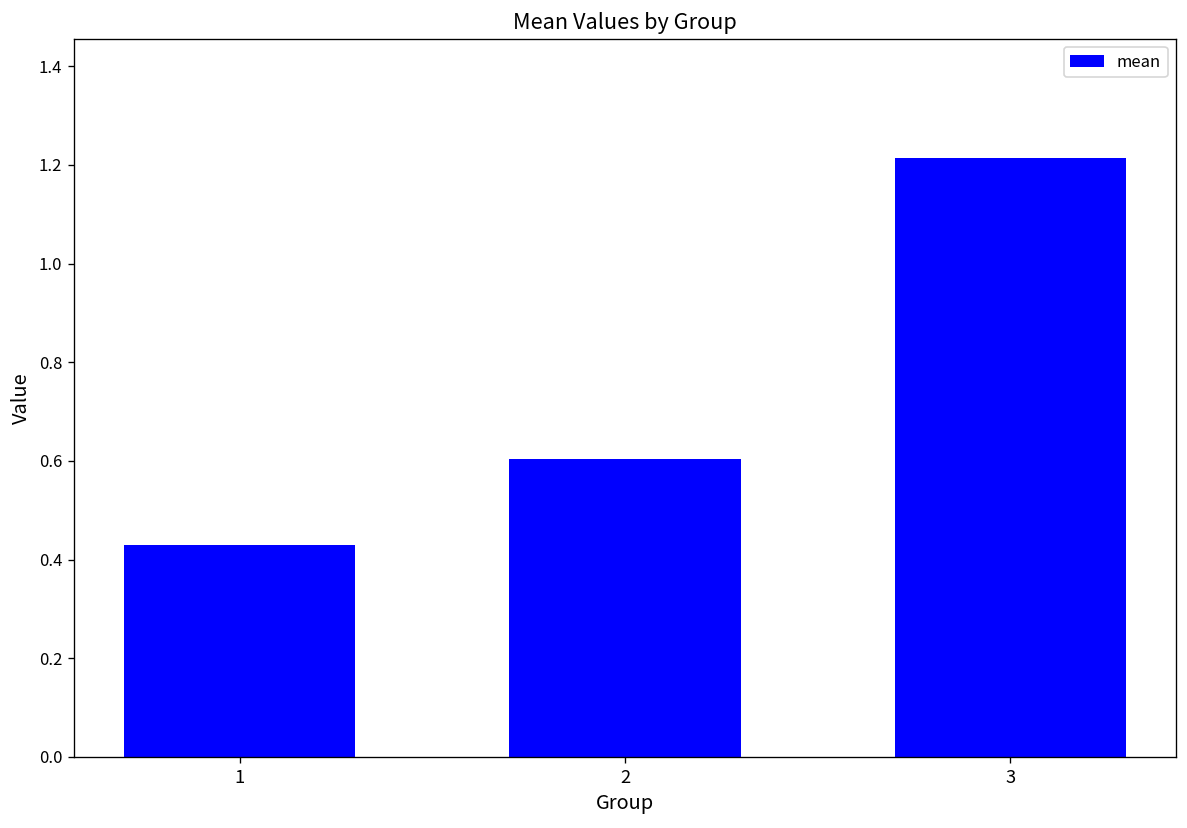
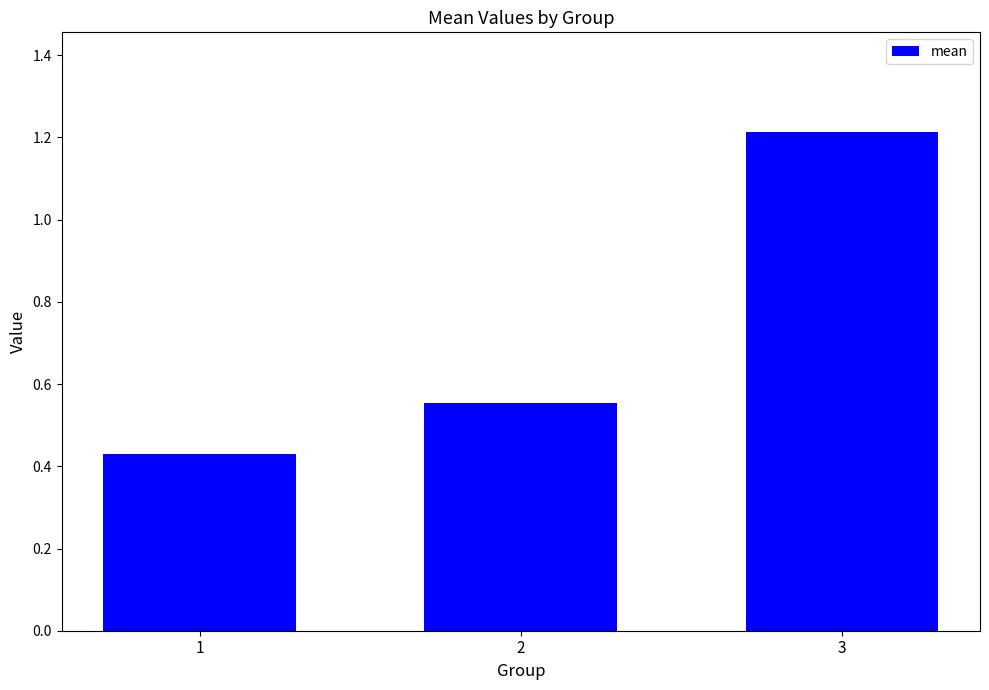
  {
    "1": 0.43,
-   "2": 0.60,
+   "2": 0.55,
    "3": 1.21
  }
